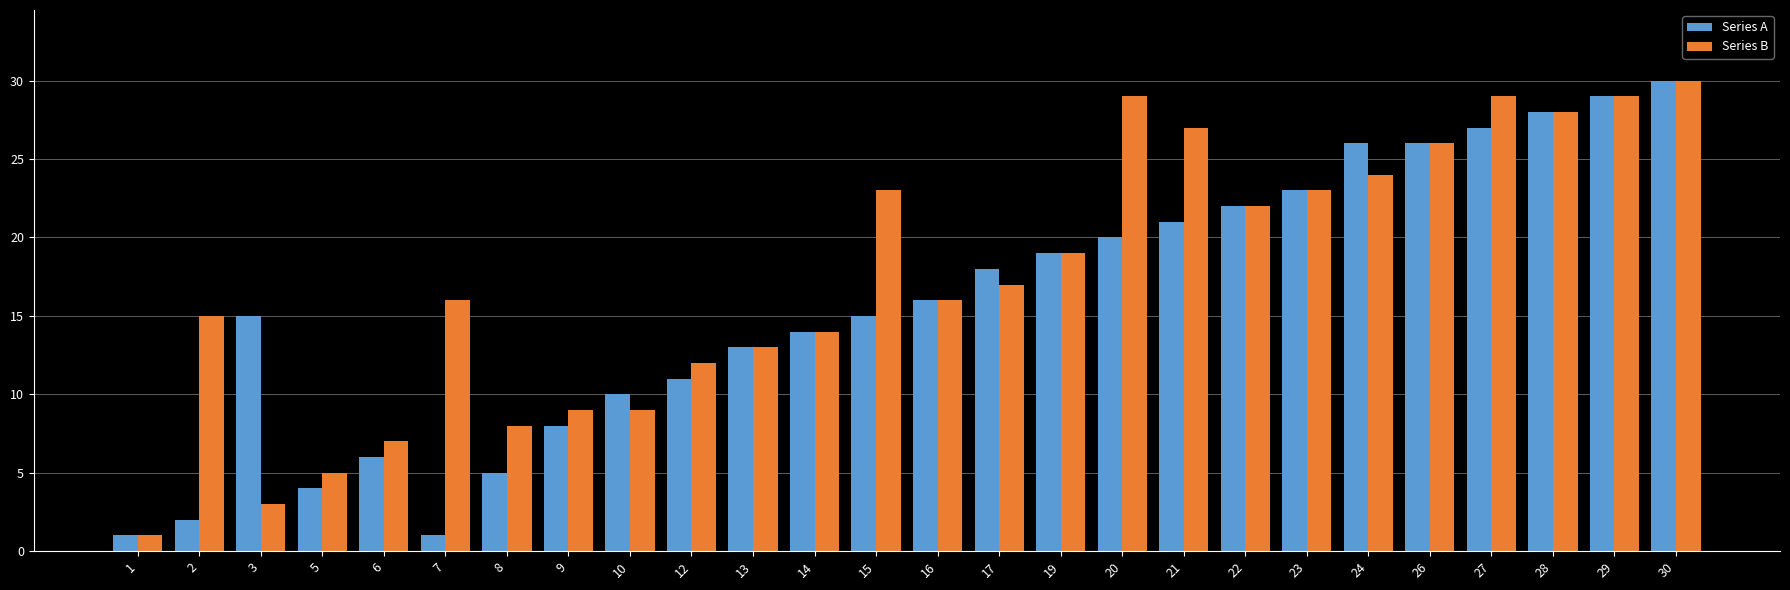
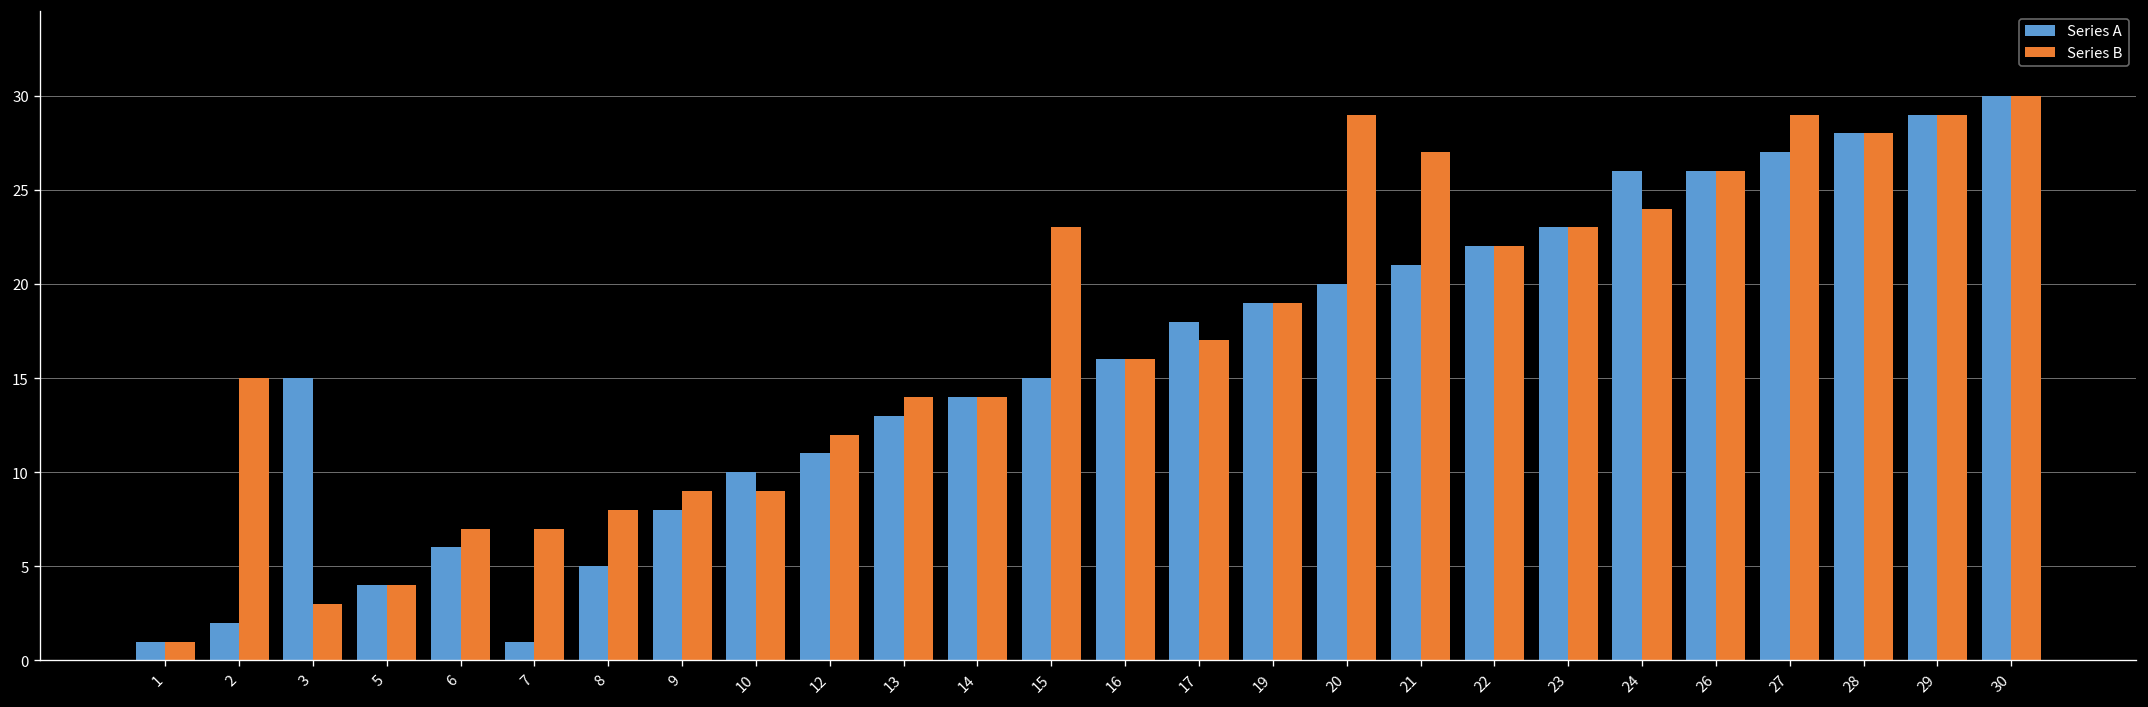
  {
    "Series A": {
      "1": 1,
      "2": 2,
      "3": 15,
      "5": 4,
      "6": 6,
      "7": 1,
      "8": 5,
      "9": 8,
      "10": 10,
      "12": 11,
      "13": 13,
      "14": 14,
      "15": 15,
      "16": 16,
      "17": 18,
      "19": 19,
      "20": 20,
      "21": 21,
      "22": 22,
      "23": 23,
      "24": 26,
      "26": 26,
      "27": 27,
      "28": 28,
      "29": 29,
      "30": 30
    },
    "Series B": {
      "1": 1,
      "2": 15,
      "3": 3,
-     "5": 5,
+     "5": 4,
      "6": 7,
-     "7": 16,
+     "7": 7,
      "8": 8,
      "9": 9,
      "10": 9,
      "12": 12,
-     "13": 13,
+     "13": 14,
      "14": 14,
      "15": 23,
      "16": 16,
      "17": 17,
      "19": 19,
      "20": 29,
      "21": 27,
      "22": 22,
      "23": 23,
      "24": 24,
      "26": 26,
      "27": 29,
      "28": 28,
      "29": 29,
      "30": 30
    }
  }
